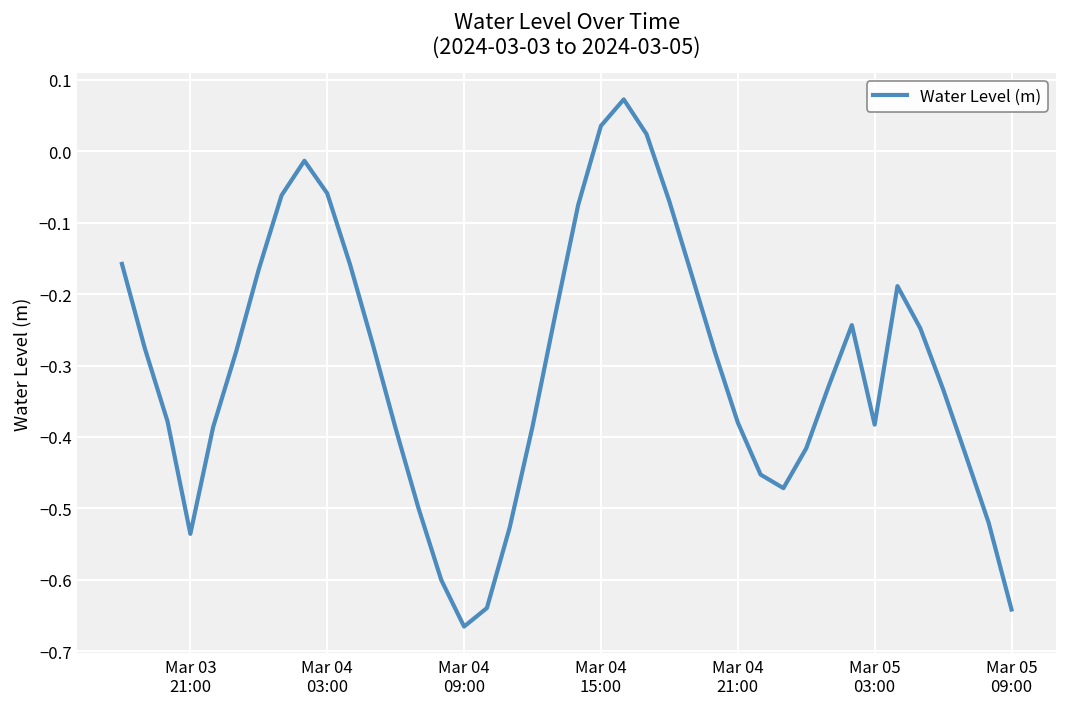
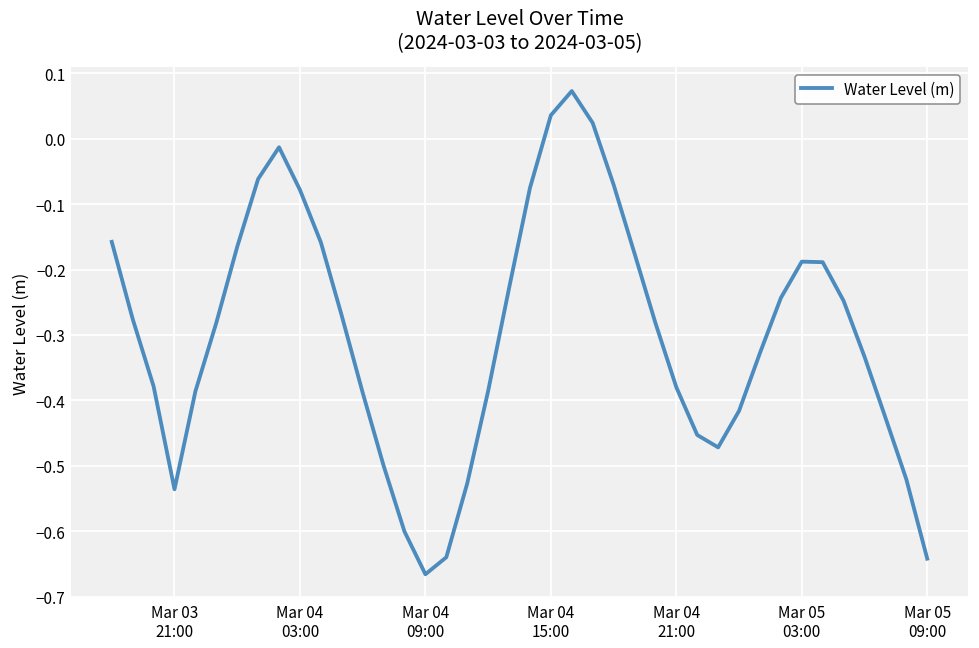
  {
    "Mar 03 21:00": -0.54,
-   "Mar 04 03:00": -0.06,
+   "Mar 04 03:00": -0.08,
    "Mar 04 09:00": -0.67,
    "Mar 04 15:00": 0.04,
    "Mar 04 21:00": -0.38,
-   "Mar 05 03:00": -0.38,
+   "Mar 05 03:00": -0.19,
    "Mar 05 09:00": -0.64
  }
